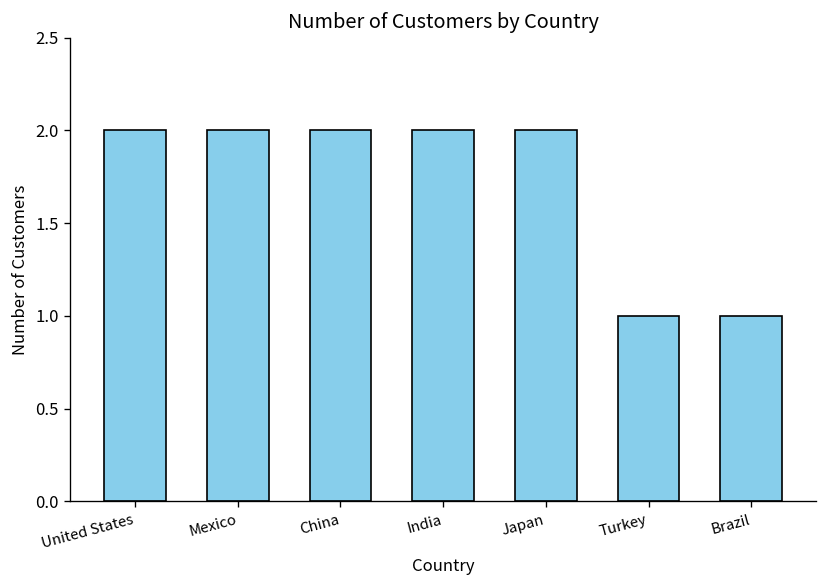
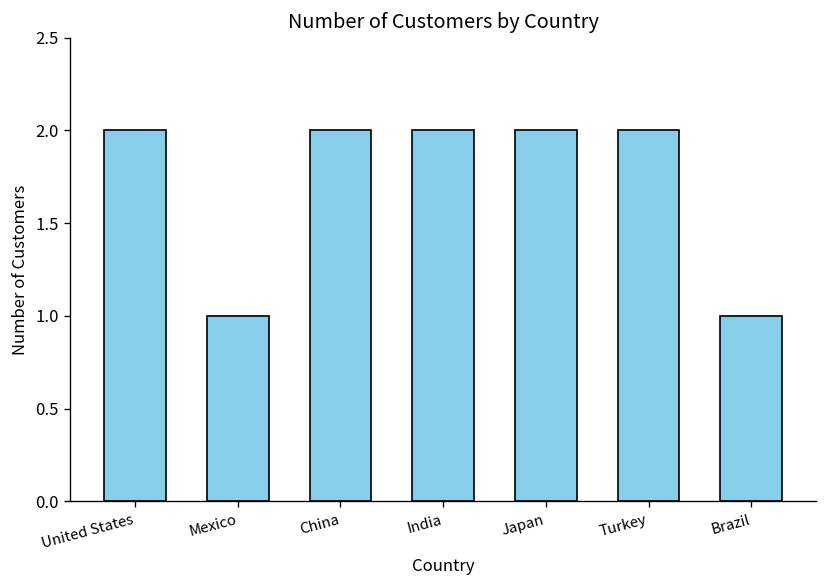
  {
    "United States": 2,
-   "Mexico": 2,
+   "Mexico": 1,
    "China": 2,
    "India": 2,
    "Japan": 2,
-   "Turkey": 1,
+   "Turkey": 2,
    "Brazil": 1
  }
